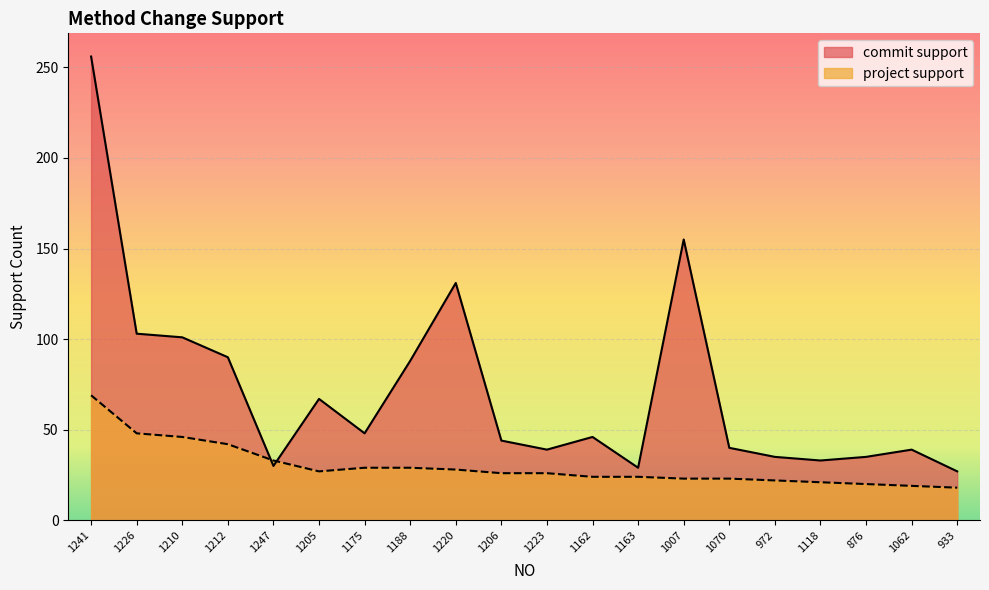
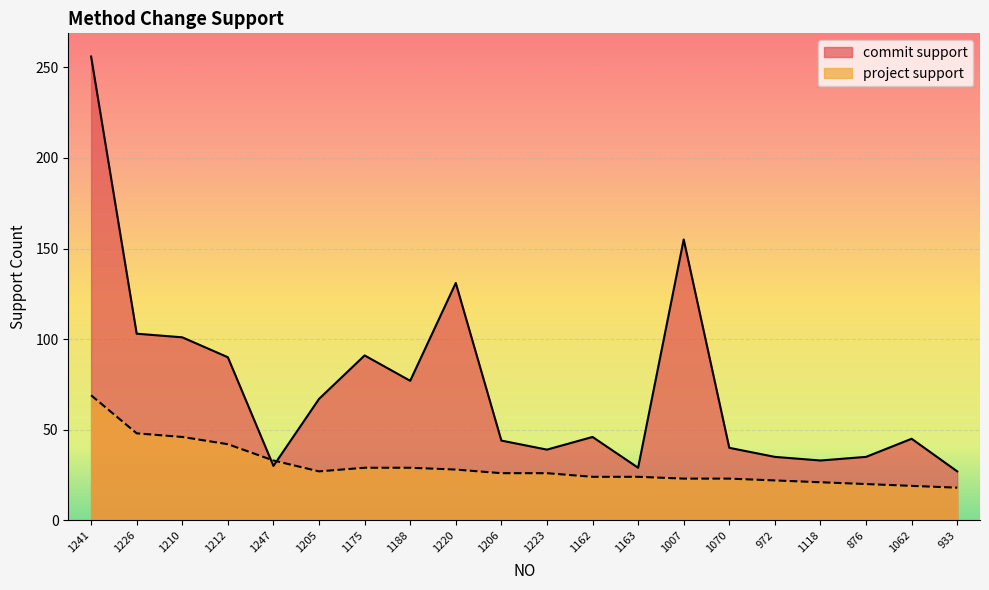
  {
    "commit support": {
      "1241": 256,
      "1226": 103,
      "1210": 101,
      "1212": 90,
      "1247": 30,
      "1205": 67,
-     "1175": 48,
-     "1188": 88,
+     "1175": 91,
+     "1188": 77,
      "1220": 131,
      "1206": 44,
      "1223": 39,
      "1162": 46,
      "1163": 29,
      "1007": 155,
      "1070": 40,
      "972": 35,
      "1118": 33,
      "876": 35,
-     "1062": 39,
+     "1062": 45,
      "933": 27
    },
    "project support": {
      "1241": 69,
      "1226": 48,
      "1210": 46,
      "1212": 42,
      "1247": 33,
      "1205": 27,
      "1175": 29,
      "1188": 29,
      "1220": 28,
      "1206": 26,
      "1223": 26,
      "1162": 24,
      "1163": 24,
      "1007": 23,
      "1070": 23,
      "972": 22,
      "1118": 21,
      "876": 20,
      "1062": 19,
      "933": 18
    }
  }
